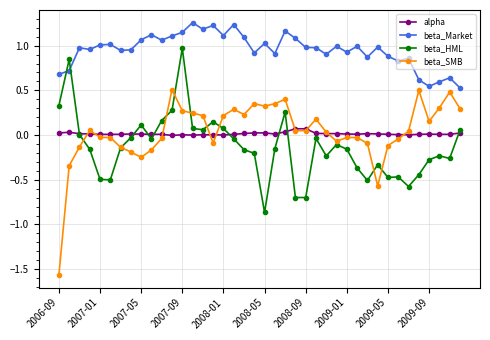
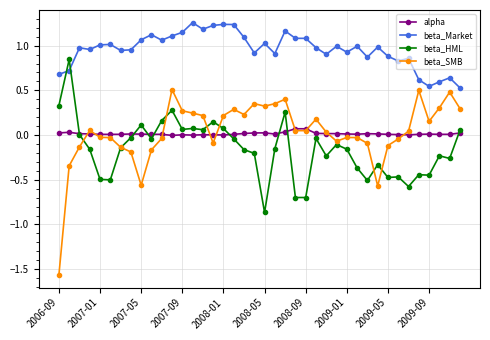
  {
    "alpha": {
      "2006-09": 0.0,
      "2007-01": 0.0,
      "2007-05": 0.0,
      "2007-09": 0.0,
      "2008-01": 0.0,
      "2008-05": 0.0,
      "2009-01": 0.0,
      "2009-05": 0.0,
      "2009-09": 0.0
    },
    "beta_Market": {
      "2006-09": 0.7,
      "2007-01": 1.0,
      "2007-05": 1.1,
      "2007-09": 1.1,
-     "2008-01": 1.1,
+     "2008-01": 1.2,
      "2008-05": 1.0,
-     "2008-09": 1.0,
+     "2008-09": 1.1,
      "2009-01": 0.9,
      "2009-05": 0.9,
      "2009-09": 0.5
    },
    "beta_HML": {
      "2006-09": 0.3,
      "2007-01": -0.5,
      "2007-05": 0.1,
-     "2007-09": 1.0,
+     "2007-09": 0.1,
      "2008-01": 0.1,
      "2008-05": -0.9,
      "2008-09": -0.7,
      "2009-01": -0.2,
      "2009-05": -0.5,
-     "2009-09": -0.3
+     "2009-09": -0.4
    },
    "beta_SMB": {
      "2006-09": -1.6,
      "2007-01": 0.0,
-     "2007-05": -0.2,
+     "2007-05": -0.6,
      "2007-09": 0.3,
      "2008-01": 0.2,
      "2008-05": 0.3,
      "2009-01": 0.0,
      "2009-05": -0.1,
      "2009-09": 0.2
    }
  }
